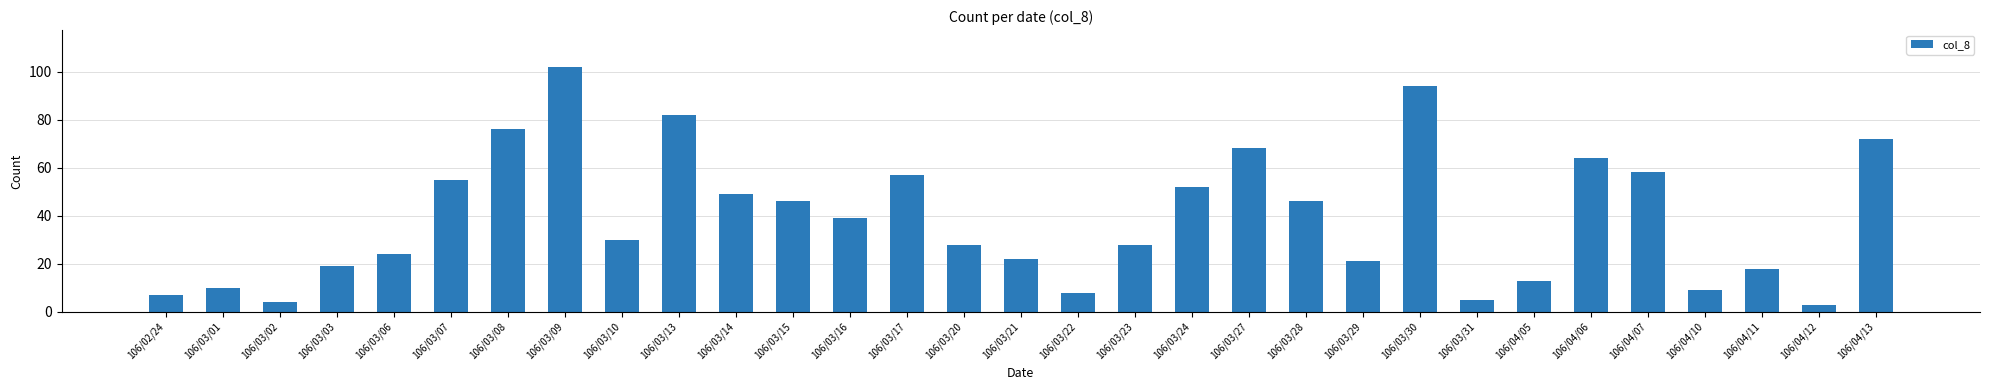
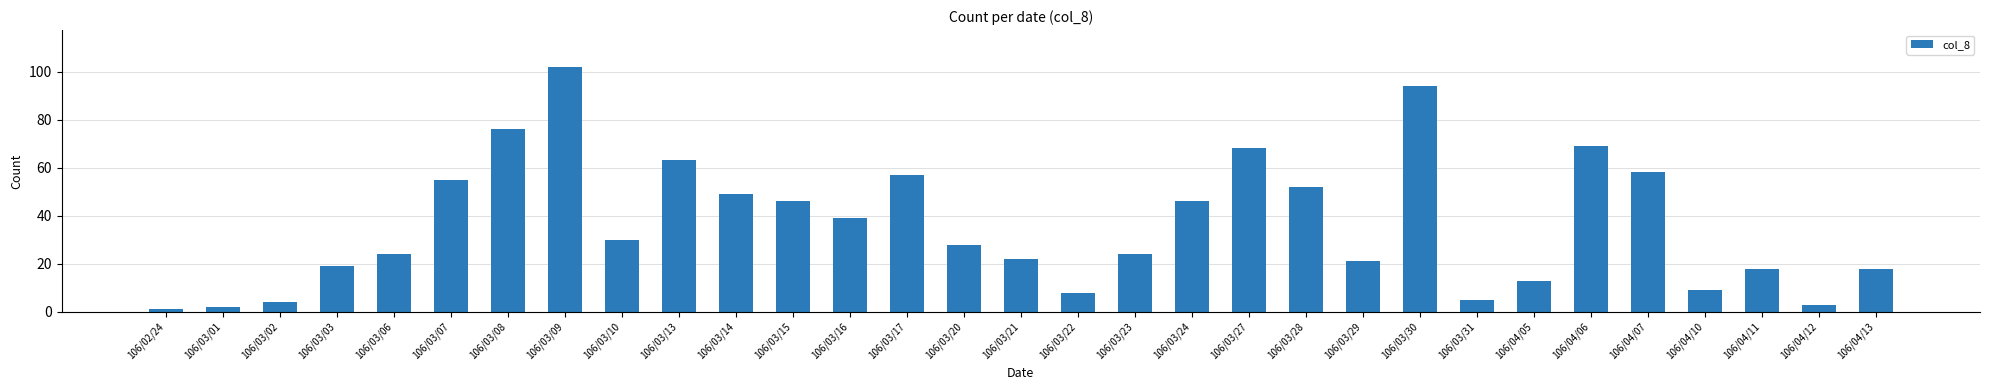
  {
-   "106/02/24": 7,
-   "106/03/01": 10,
+   "106/02/24": 1,
+   "106/03/01": 2,
    "106/03/02": 4,
    "106/03/03": 19,
    "106/03/06": 24,
    "106/03/07": 55,
    "106/03/08": 76,
    "106/03/09": 102,
    "106/03/10": 30,
-   "106/03/13": 82,
+   "106/03/13": 63,
    "106/03/14": 49,
    "106/03/15": 46,
    "106/03/16": 39,
    "106/03/17": 57,
    "106/03/20": 28,
    "106/03/21": 22,
    "106/03/22": 8,
-   "106/03/23": 28,
-   "106/03/24": 52,
+   "106/03/23": 24,
+   "106/03/24": 46,
    "106/03/27": 68,
-   "106/03/28": 46,
+   "106/03/28": 52,
    "106/03/29": 21,
    "106/03/30": 94,
    "106/03/31": 5,
    "106/04/05": 13,
-   "106/04/06": 64,
+   "106/04/06": 69,
    "106/04/07": 58,
    "106/04/10": 9,
    "106/04/11": 18,
    "106/04/12": 3,
-   "106/04/13": 72
+   "106/04/13": 18
  }
